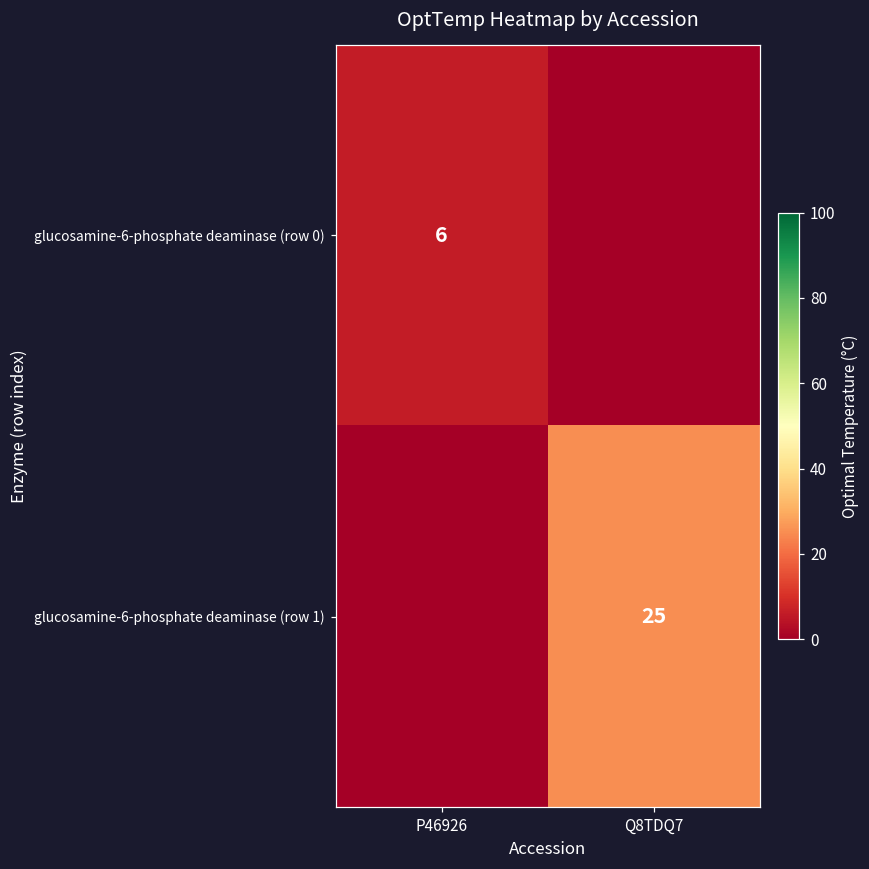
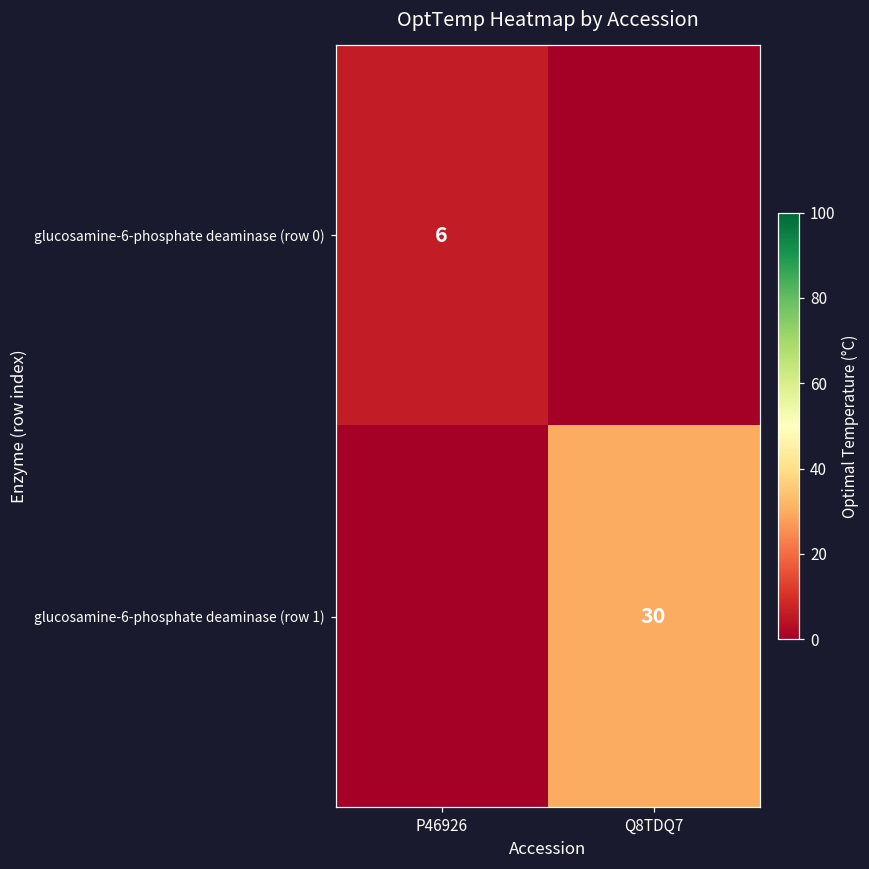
  {
    "glucosamine-6-phosphate deaminase (row 0)": {
      "P46926": 6
    },
    "glucosamine-6-phosphate deaminase (row 1)": {
-     "Q8TDQ7": 25
+     "Q8TDQ7": 30
    }
  }
